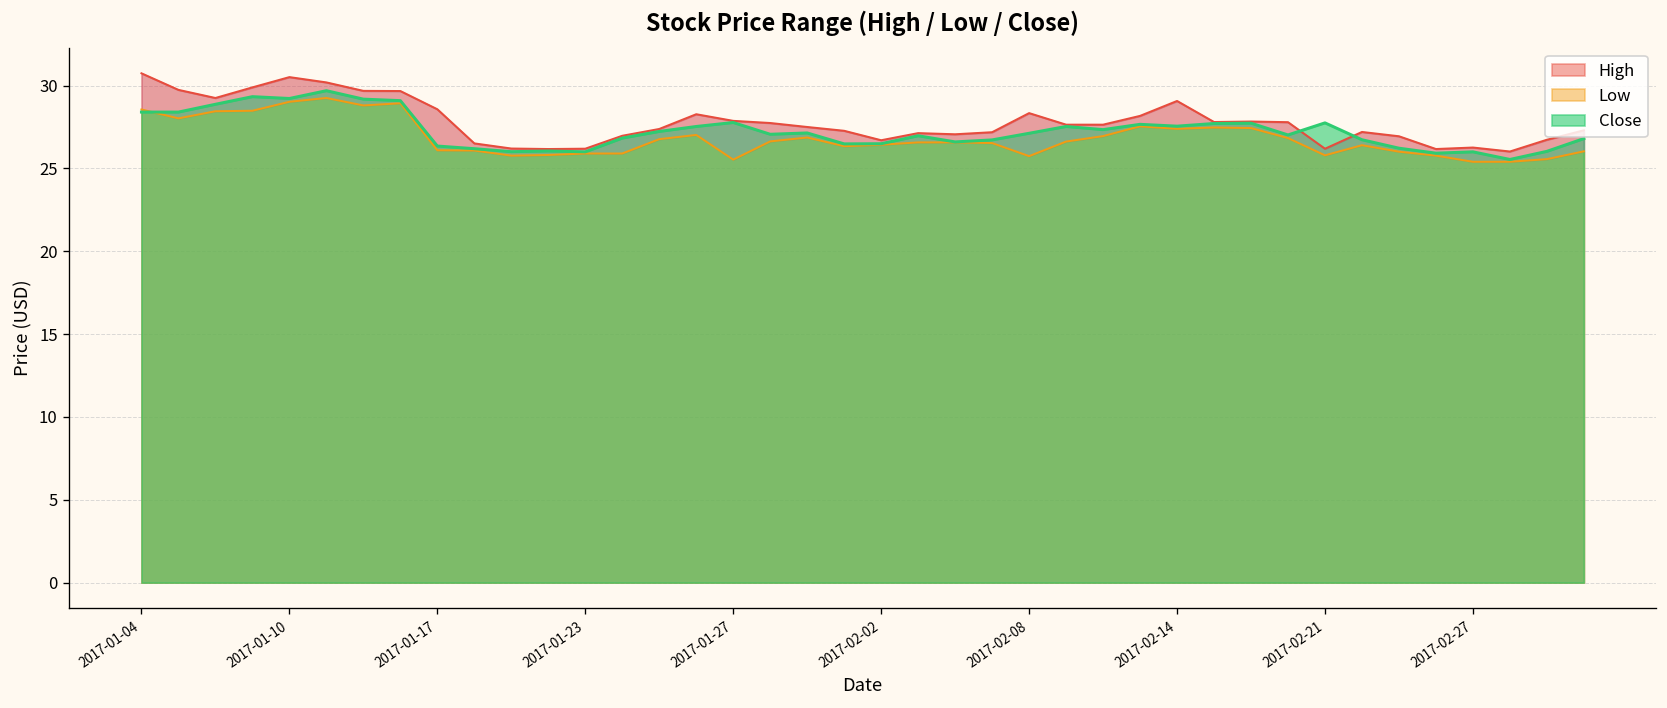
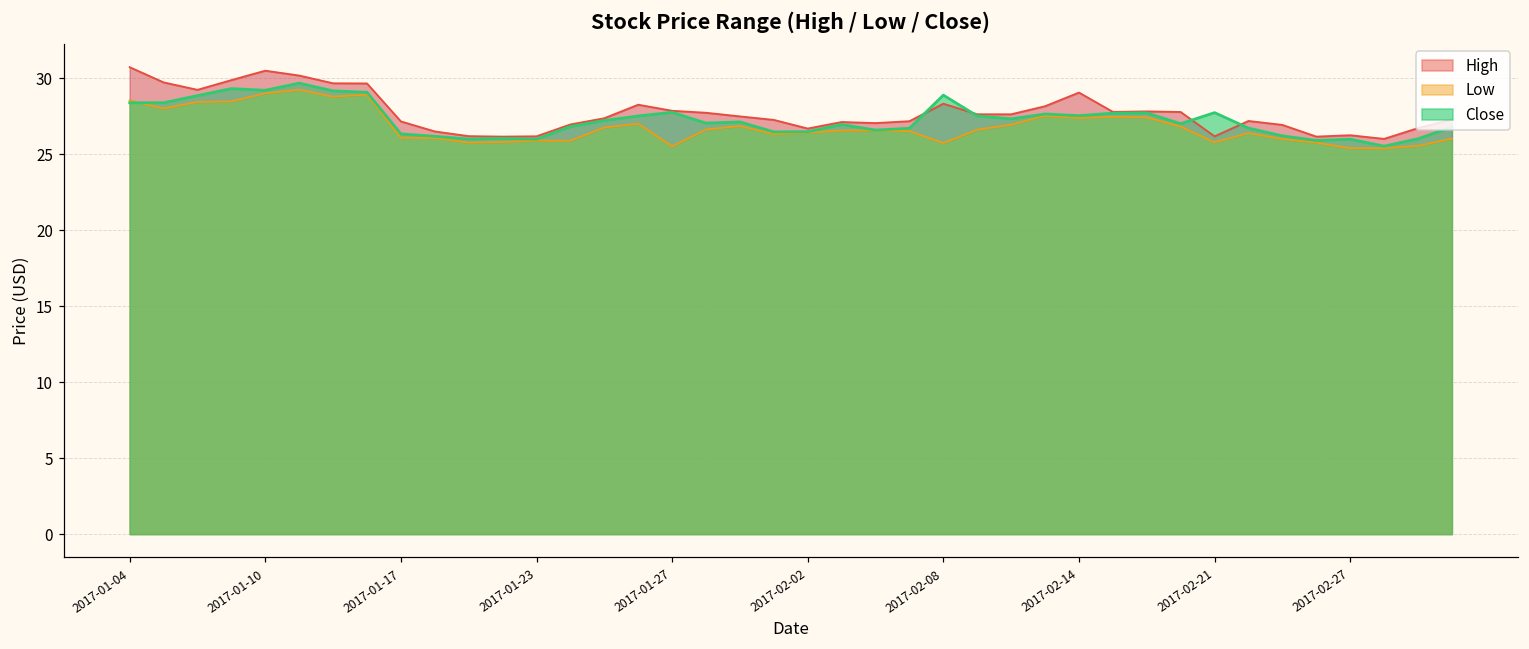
  {
    "High": {
      "2017-01-04": 30.7,
      "2017-01-10": 30.5,
-     "2017-01-17": 28.6,
+     "2017-01-17": 27.2,
      "2017-01-23": 26.2,
      "2017-02-02": 26.7,
      "2017-02-08": 28.3,
      "2017-02-14": 29.1,
      "2017-02-21": 26.2,
      "2017-02-27": 26.3
    },
    "Low": {
      "2017-01-10": 29.0,
      "2017-01-17": 26.1,
      "2017-01-27": 25.5,
      "2017-02-08": 25.7,
      "2017-02-21": 25.8,
      "2017-02-27": 25.4
    },
    "Close": {
      "2017-01-10": 29.2,
      "2017-01-17": 26.4,
-     "2017-02-08": 27.1,
+     "2017-02-08": 28.9,
      "2017-02-21": 27.7,
      "2017-02-27": 26.0
    }
  }
